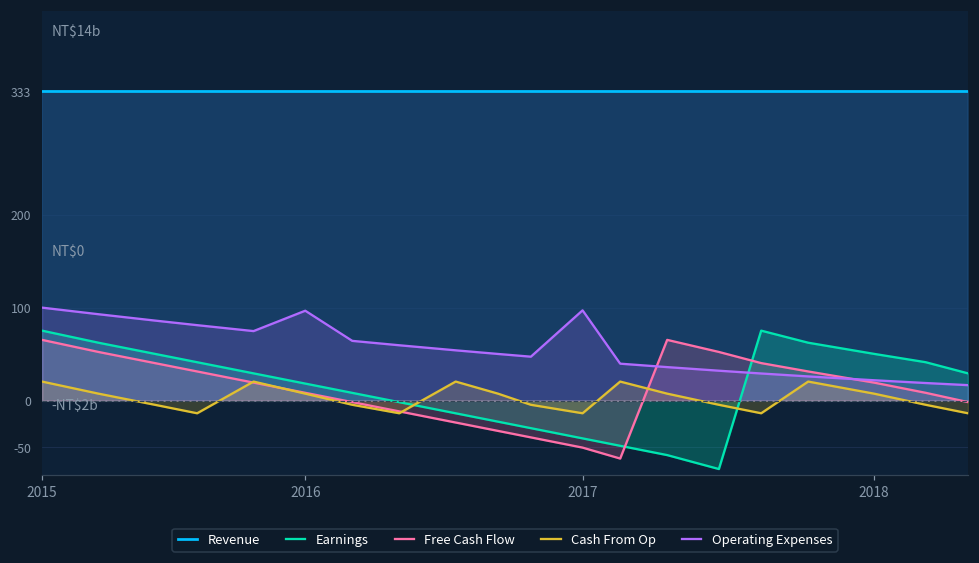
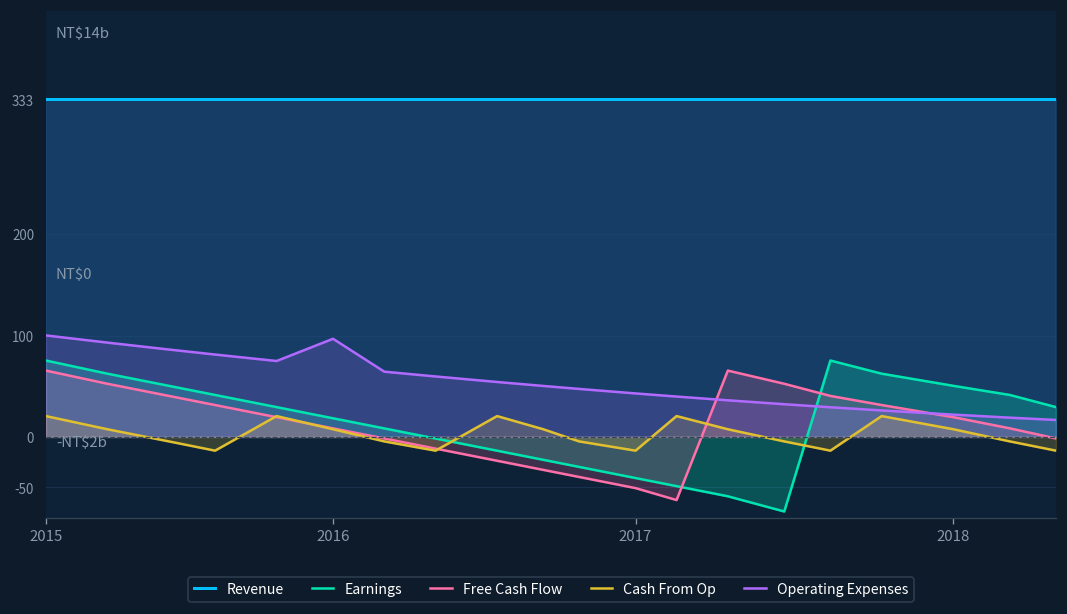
  {
    "Revenue": {
      "2015": 330,
      "2016": 330,
      "2017": 330,
      "2018": 330
    },
    "Operating Expenses": {
      "2015": 100,
      "2016": 100,
-     "2017": 100
+     "2017": 40
    }
  }
